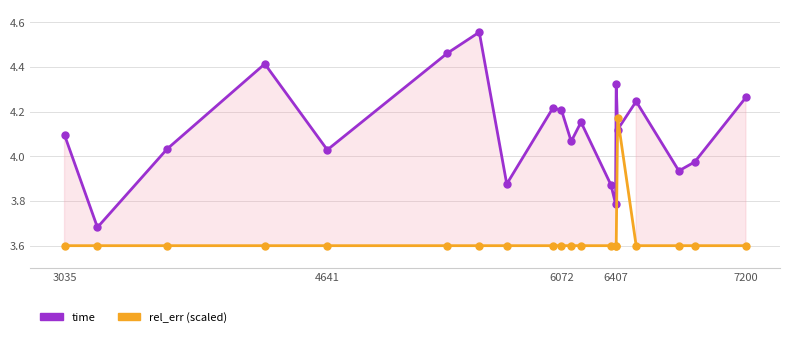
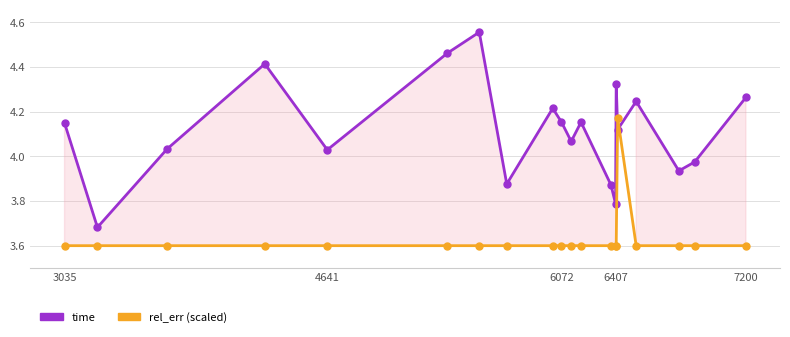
  {
    "time": {
-     "3035": 4.10,
+     "3035": 4.15,
      "4641": 4.03,
-     "6072": 4.21,
+     "6072": 4.15,
      "6407": 4.33,
      "7200": 4.26
    },
    "rel_err (scaled)": {
      "3035": 3.60,
      "4641": 3.60,
      "6072": 3.60,
      "6407": 3.60,
      "7200": 3.60
    }
  }
